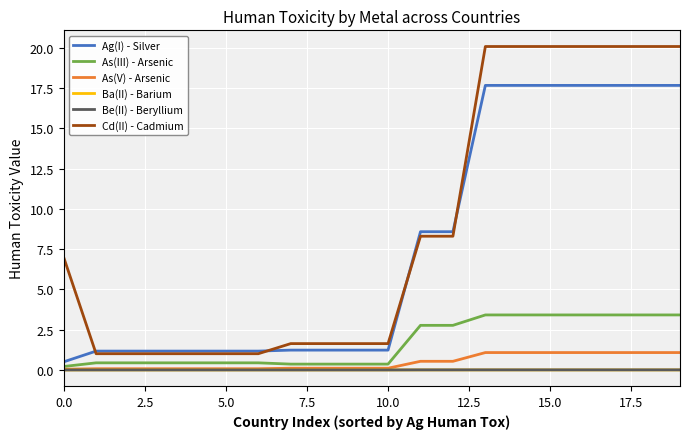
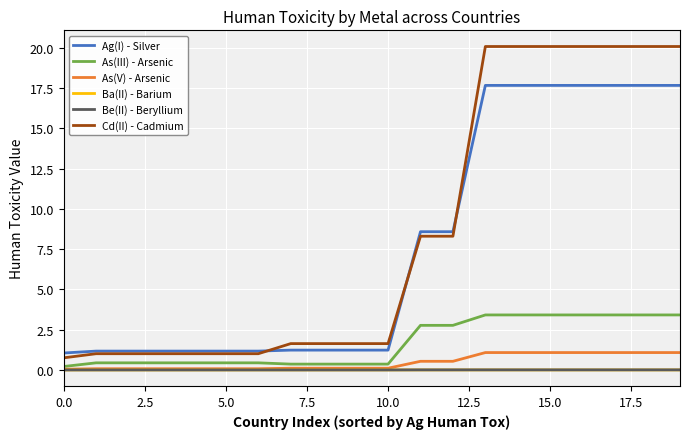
  {
    "Ag(I) - Silver": {
-     "0.0": 0.5,
+     "0.0": 1.1,
      "5.0": 1.2,
      "10.0": 1.2,
      "15.0": 17.7
    },
    "As(III) - Arsenic": {
      "0.0": 0.2,
      "5.0": 0.4,
      "10.0": 0.4,
      "15.0": 3.4
    },
    "As(V) - Arsenic": {
      "15.0": 1.1
    },
    "Be(II) - Beryllium": {
      "15.0": 0.0
    },
    "Cd(II) - Cadmium": {
-     "0.0": 7.0,
+     "0.0": 0.8,
      "5.0": 1.0,
      "10.0": 1.6,
      "15.0": 20.1
    }
  }
